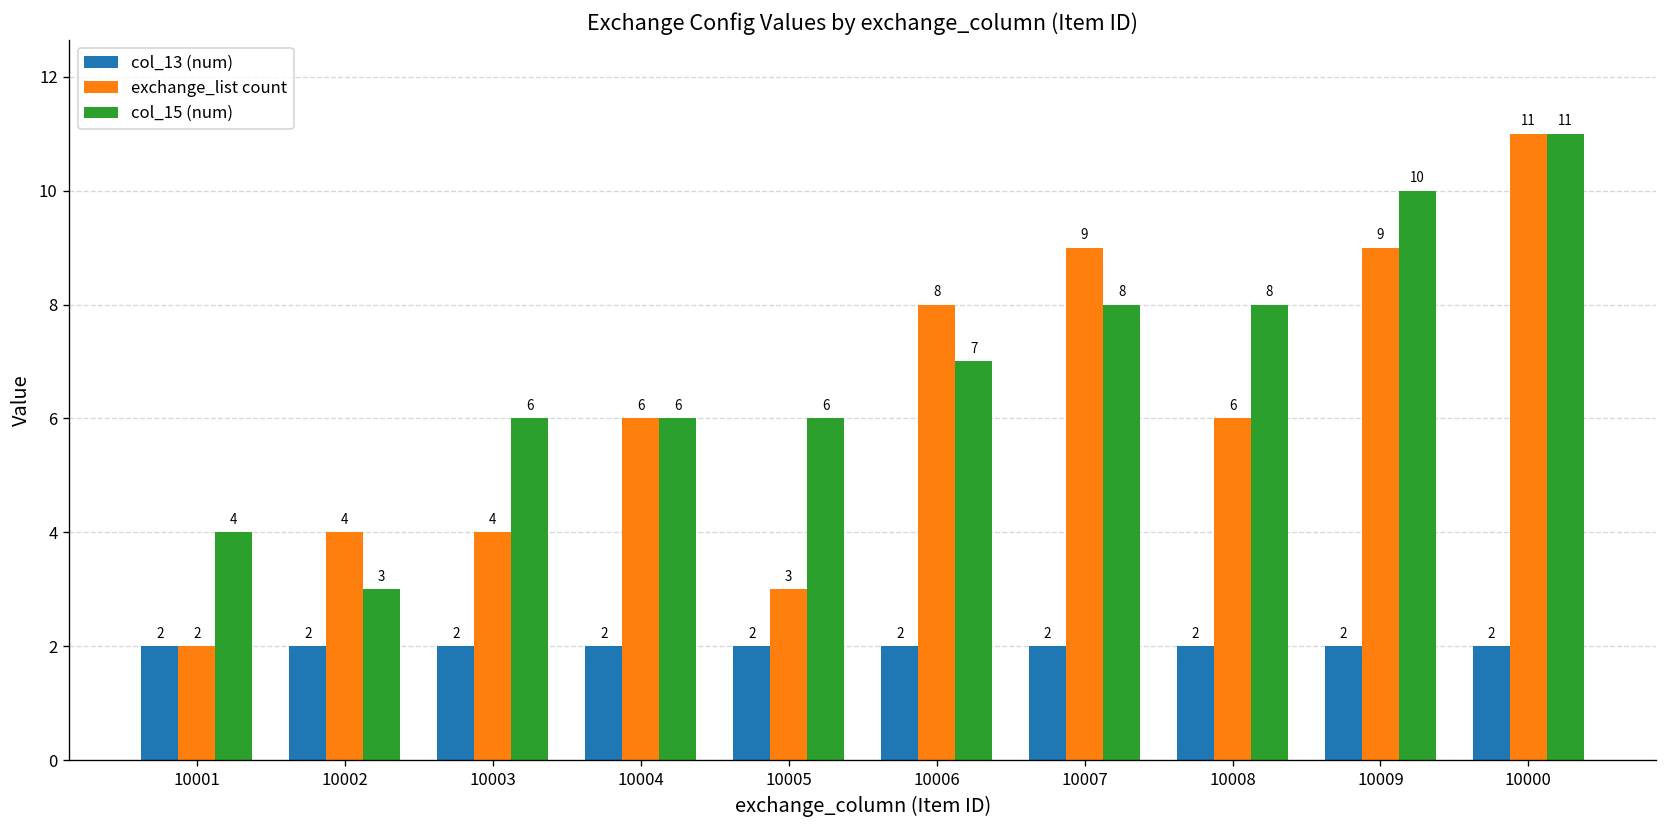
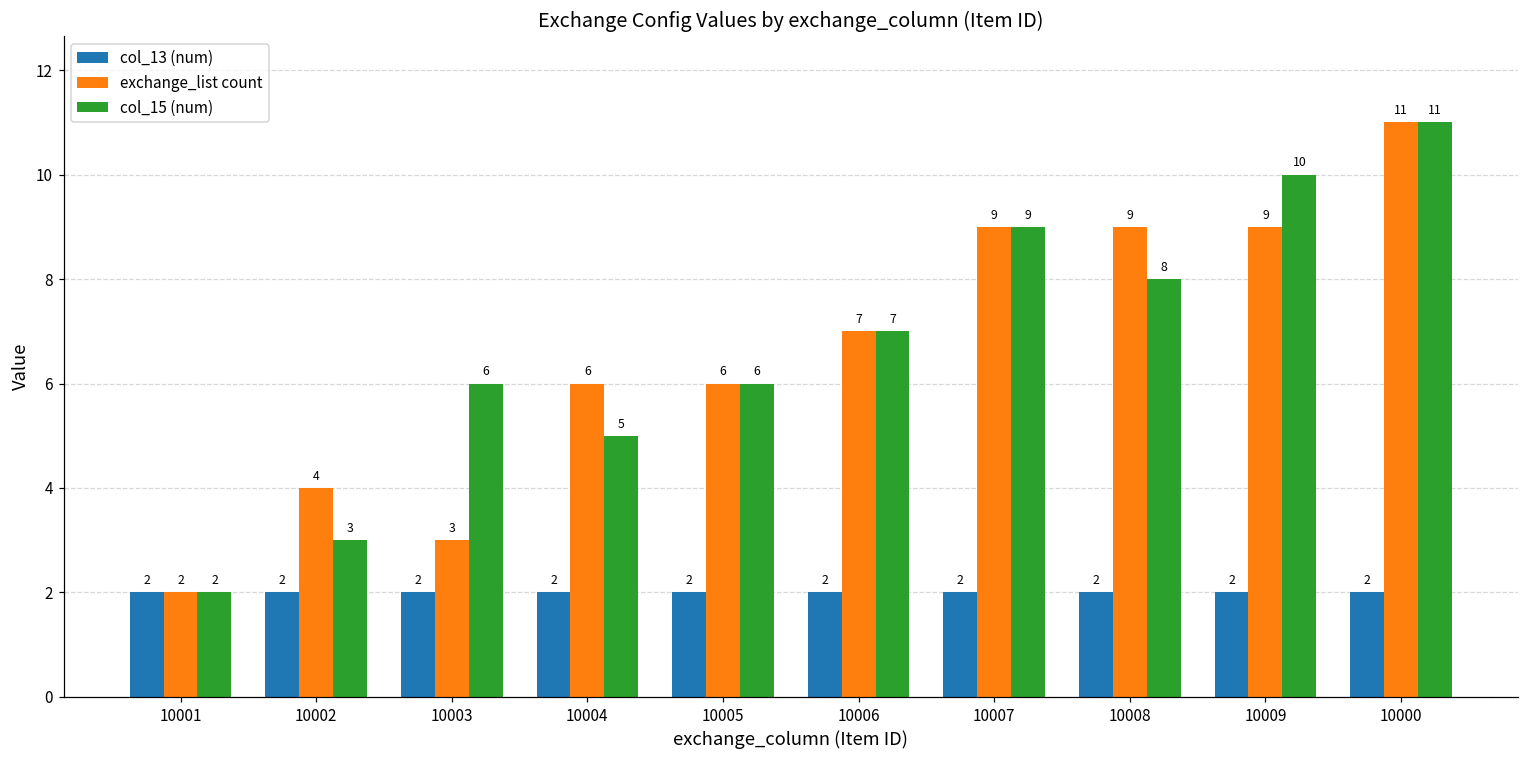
  {
    "col_13 (num)": {
      "10001": 2,
      "10002": 2,
      "10003": 2,
      "10004": 2,
      "10005": 2,
      "10006": 2,
      "10007": 2,
      "10008": 2,
      "10009": 2,
      "10000": 2
    },
    "exchange_list count": {
      "10001": 2,
      "10002": 4,
-     "10003": 4,
+     "10003": 3,
      "10004": 6,
-     "10005": 3,
-     "10006": 8,
+     "10005": 6,
+     "10006": 7,
      "10007": 9,
-     "10008": 6,
+     "10008": 9,
      "10009": 9,
      "10000": 11
    },
    "col_15 (num)": {
-     "10001": 4,
+     "10001": 2,
      "10002": 3,
      "10003": 6,
-     "10004": 6,
+     "10004": 5,
      "10005": 6,
      "10006": 7,
-     "10007": 8,
+     "10007": 9,
      "10008": 8,
      "10009": 10,
      "10000": 11
    }
  }
